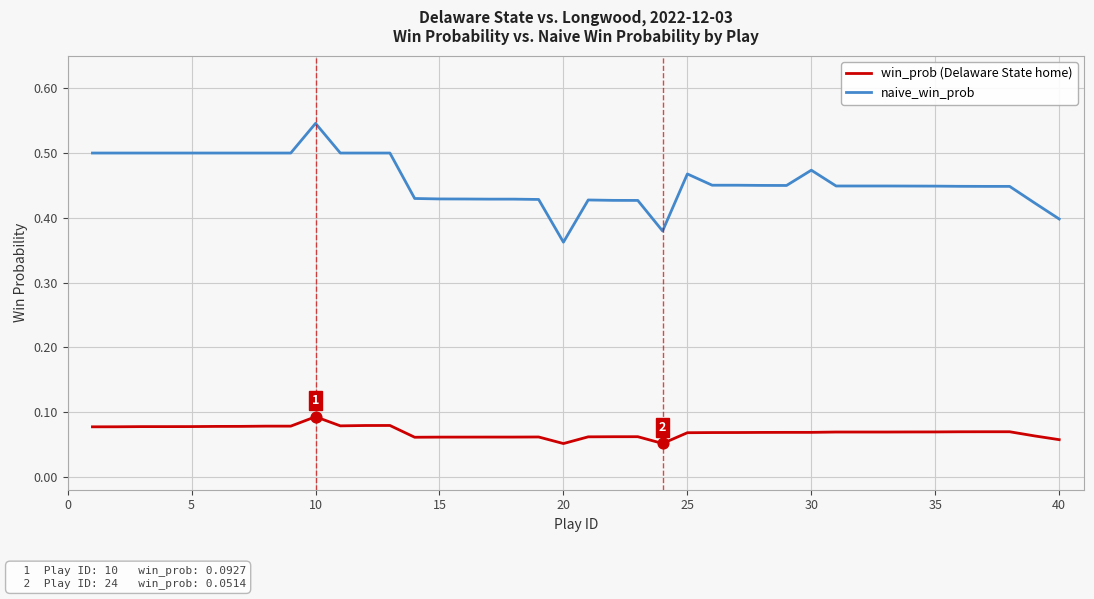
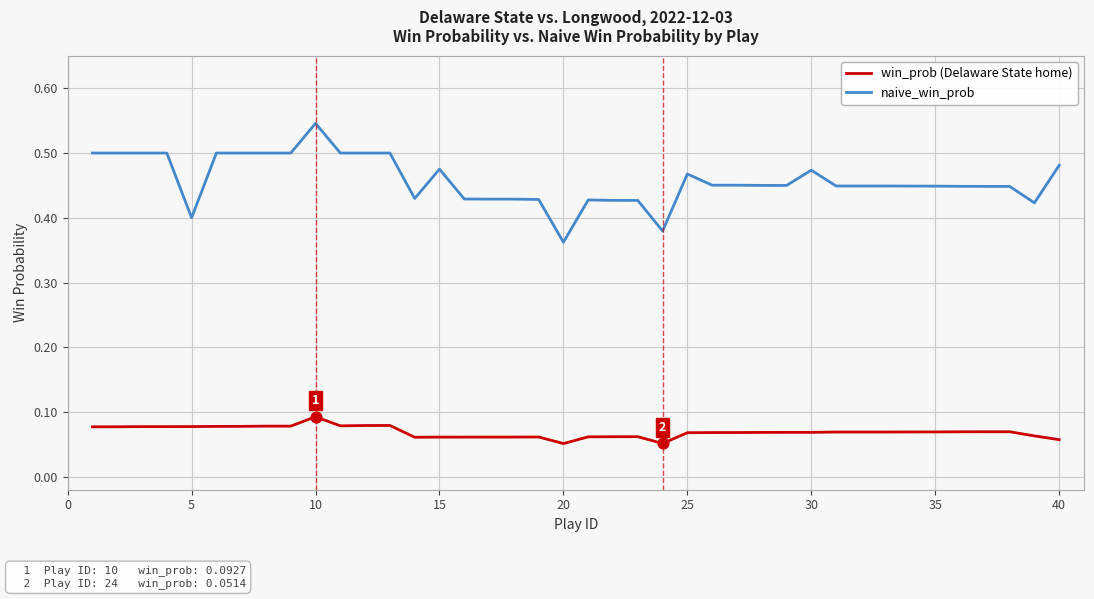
  {
    "naive_win_prob": {
-     "5": 0.5,
+     "5": 0.4,
      "10": 0.55,
-     "15": 0.43,
+     "15": 0.48,
      "20": 0.36,
      "25": 0.47,
      "30": 0.47,
      "35": 0.45,
-     "40": 0.40
+     "40": 0.48
    }
  }
